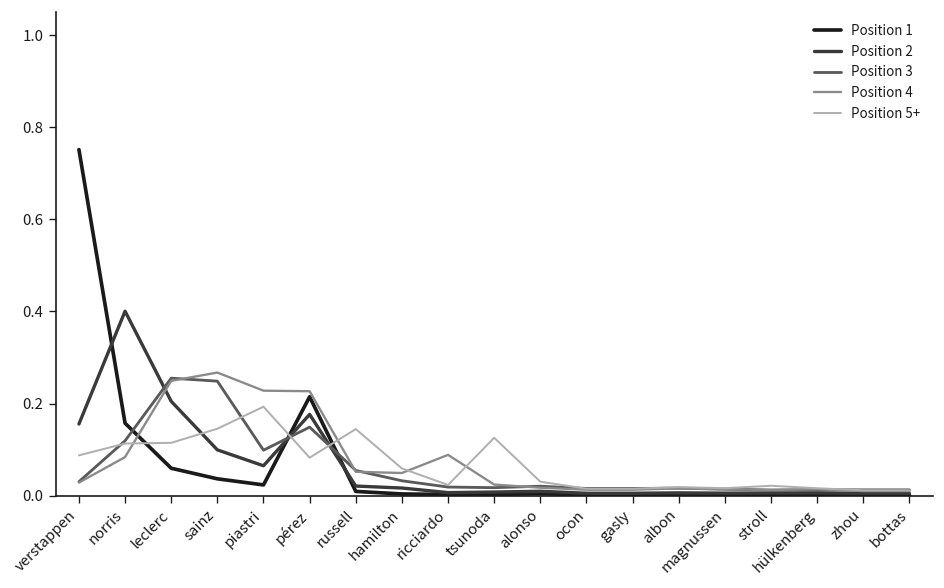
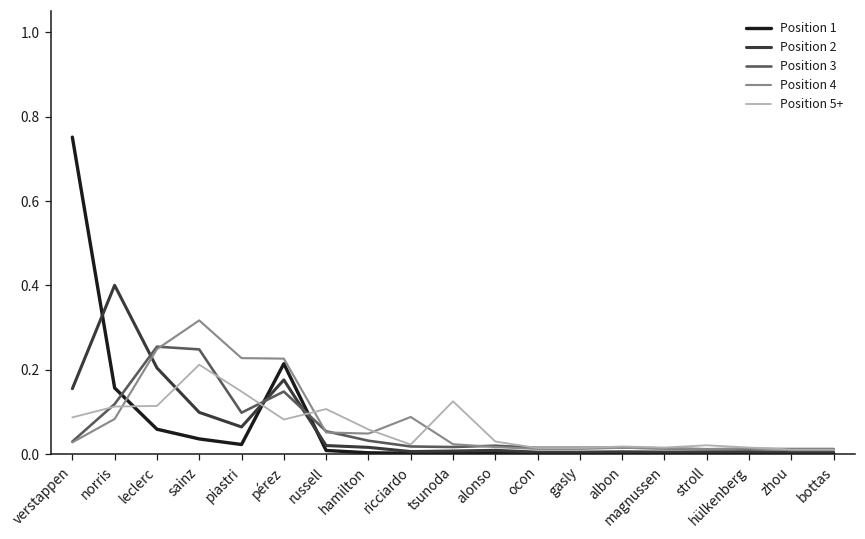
  {
    "Position 4": {
      "norris": 0.08,
-     "sainz": 0.27,
+     "sainz": 0.32,
      "piastri": 0.23,
      "pérez": 0.23,
      "hamilton": 0.05,
      "ricciardo": 0.09,
      "tsunoda": 0.02
    },
    "Position 5+": {
      "verstappen": 0.09,
      "leclerc": 0.11,
-     "sainz": 0.15,
-     "piastri": 0.19,
+     "sainz": 0.21,
+     "piastri": 0.15,
      "pérez": 0.08,
-     "russell": 0.14,
+     "russell": 0.11,
      "hamilton": 0.06,
      "tsunoda": 0.13,
      "alonso": 0.03,
      "stroll": 0.02
    }
  }
